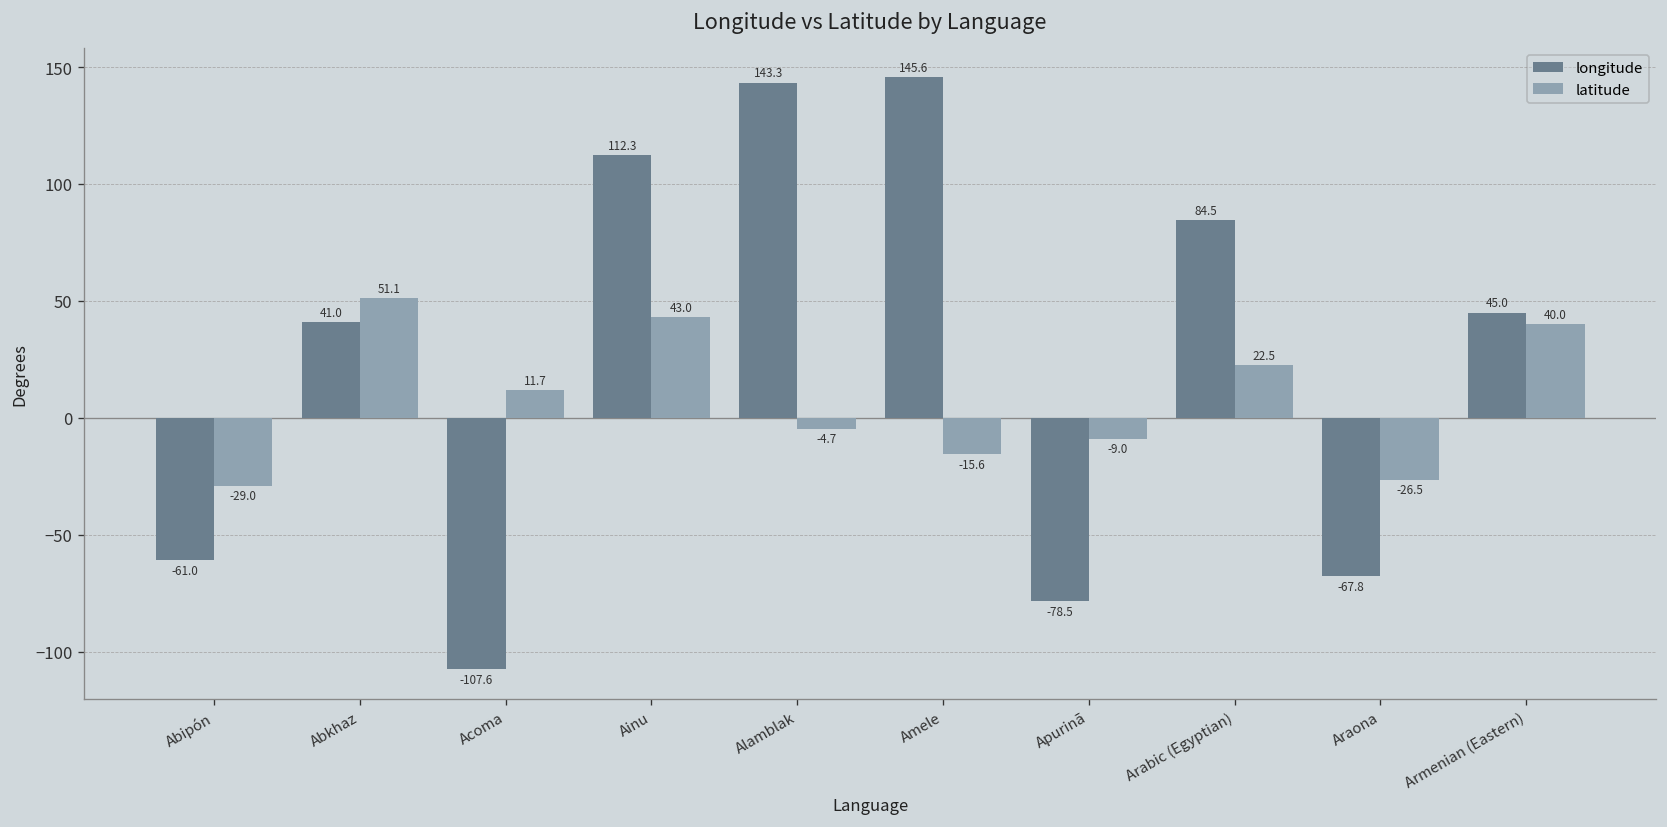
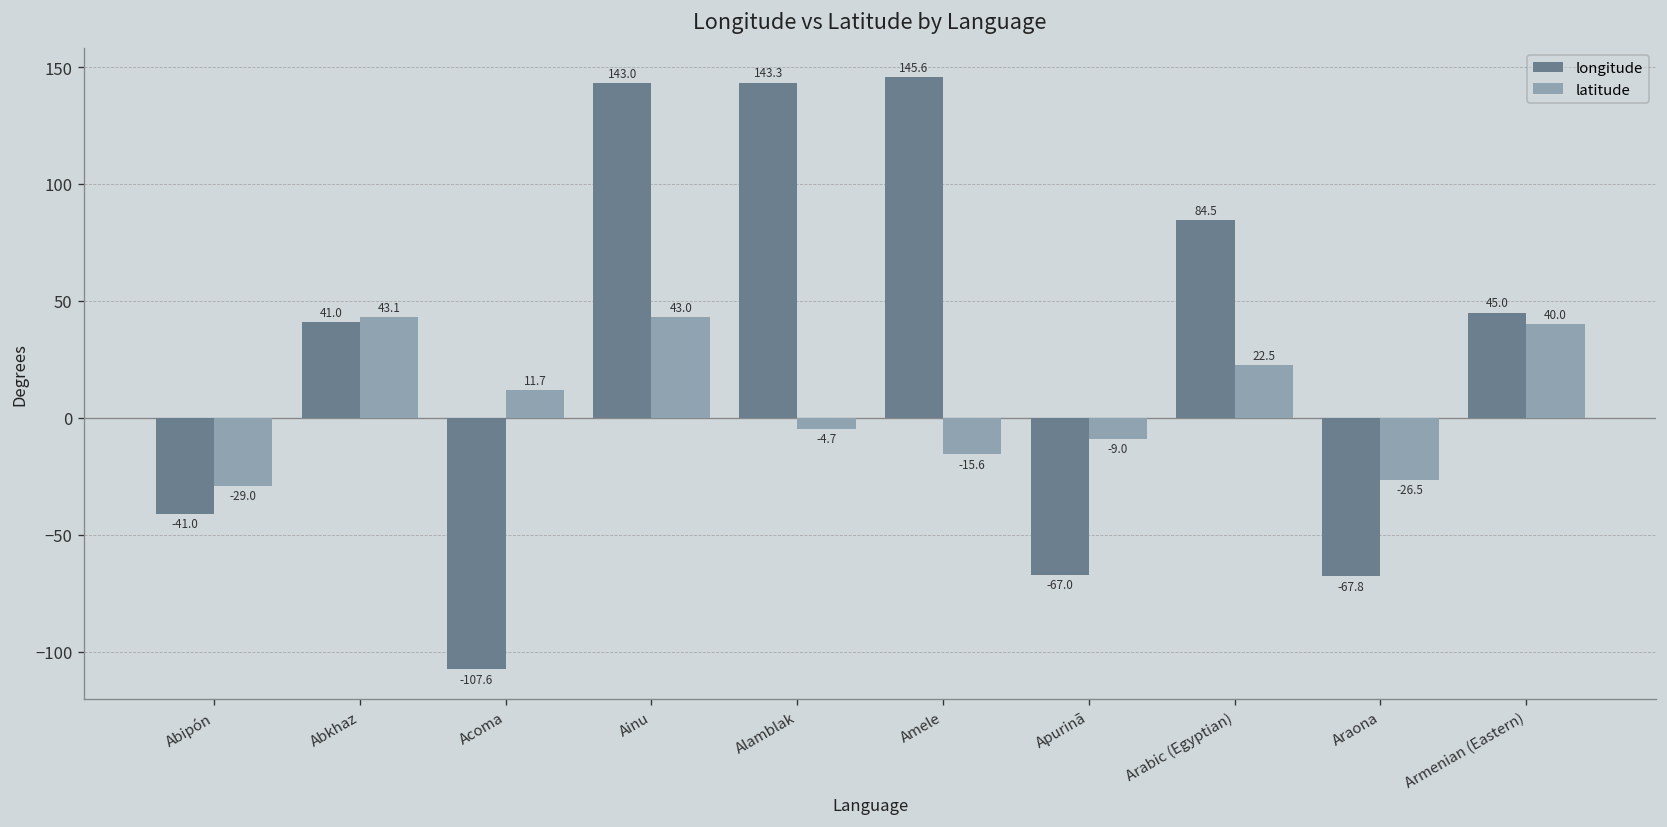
  {
    "longitude": {
-     "Abipón": -61.0,
+     "Abipón": -41.0,
      "Abkhaz": 41.0,
      "Acoma": -107.6,
-     "Ainu": 112.3,
+     "Ainu": 143.0,
      "Alamblak": 143.3,
      "Amele": 145.6,
-     "Apurinã": -78.5,
+     "Apurinã": -67.0,
      "Arabic (Egyptian)": 84.5,
      "Araona": -67.8,
      "Armenian (Eastern)": 45.0
    },
    "latitude": {
      "Abipón": -29.0,
-     "Abkhaz": 51.1,
+     "Abkhaz": 43.1,
      "Acoma": 11.7,
      "Ainu": 43.0,
      "Alamblak": -4.7,
      "Amele": -15.6,
      "Apurinã": -9.0,
      "Arabic (Egyptian)": 22.5,
      "Araona": -26.5,
      "Armenian (Eastern)": 40.0
    }
  }
